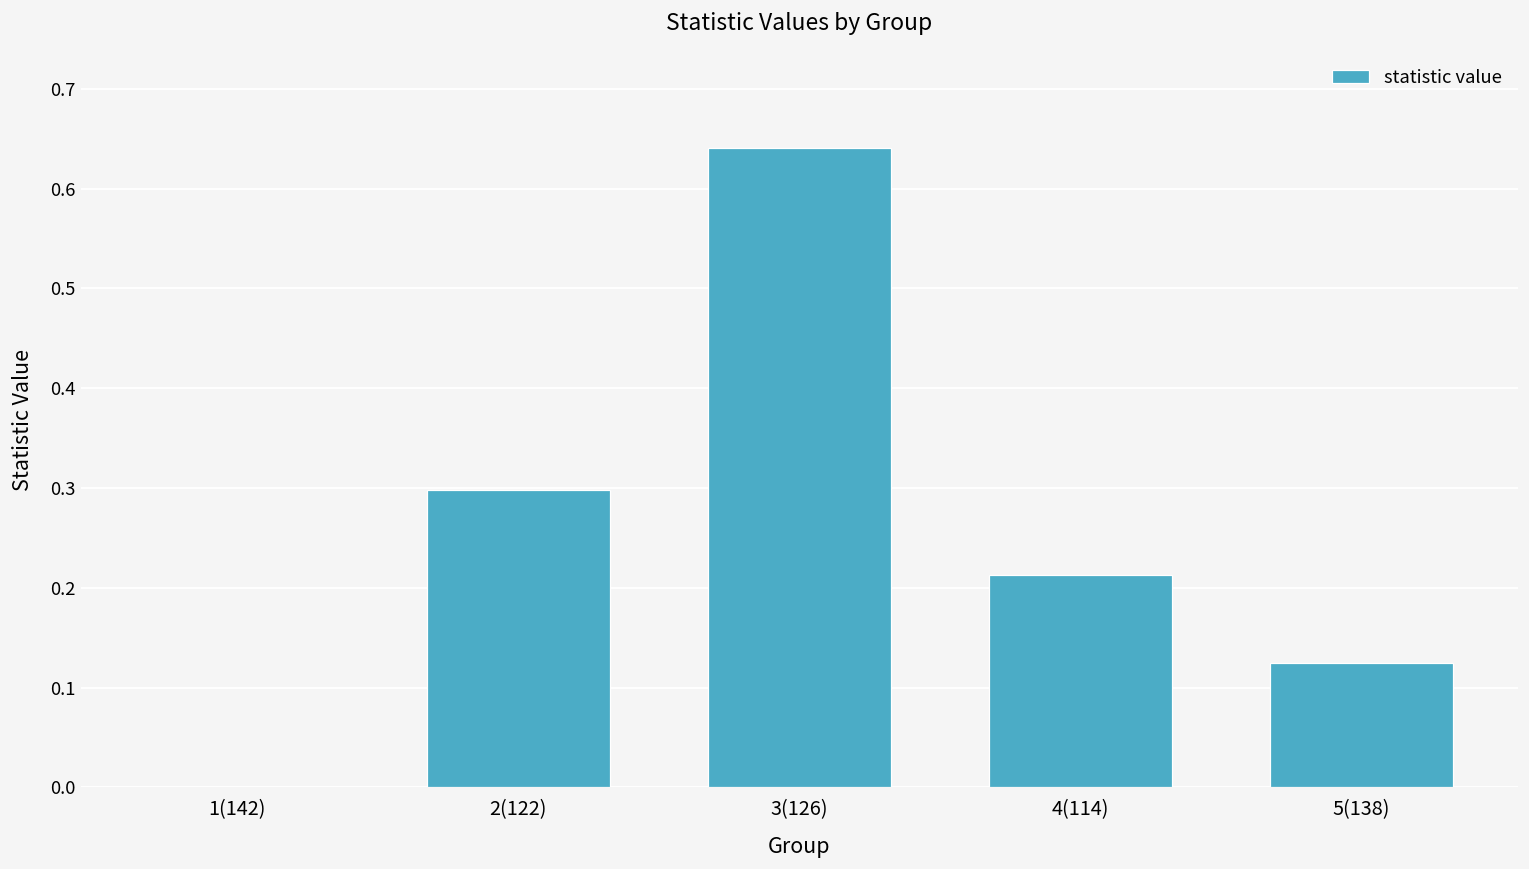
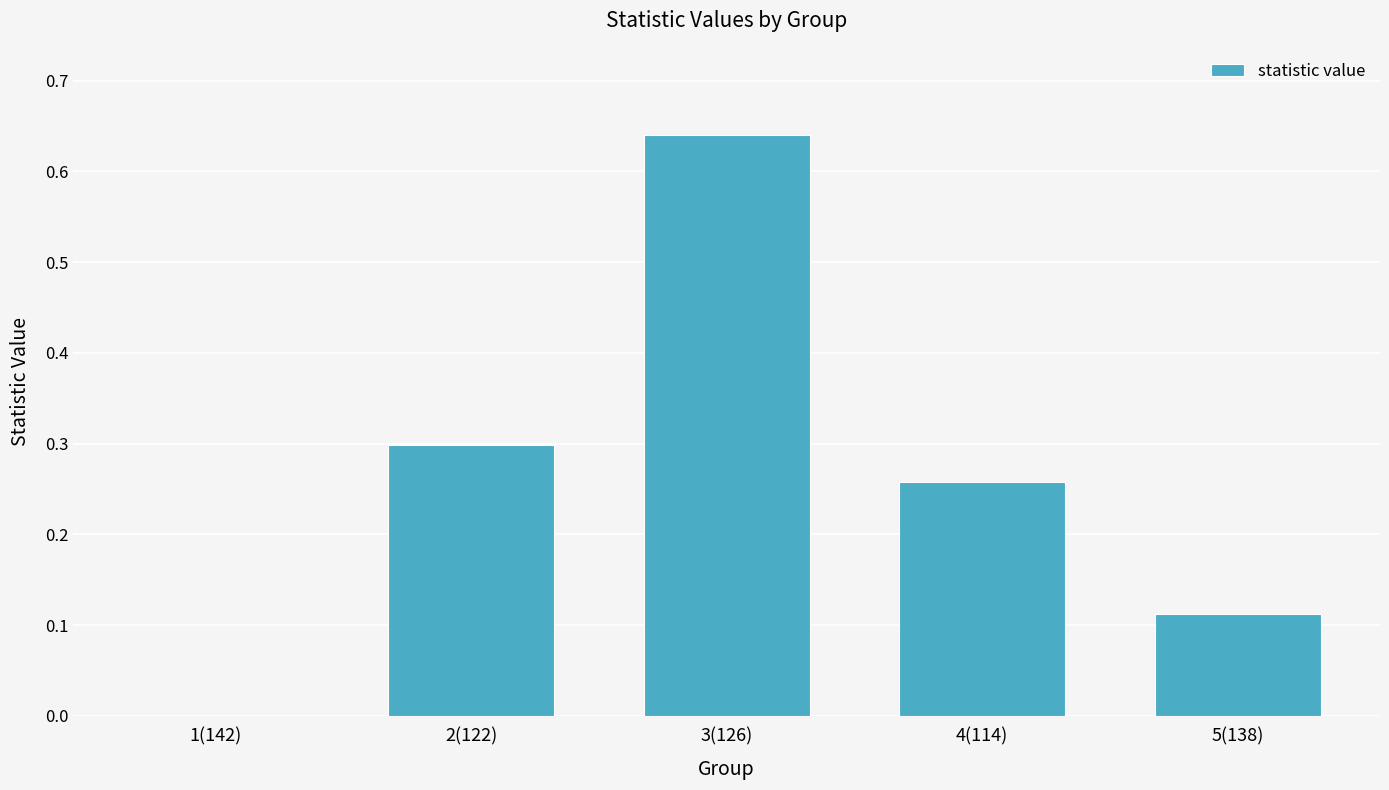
  {
    "1(142)": 0.00,
    "2(122)": 0.30,
    "3(126)": 0.64,
-   "4(114)": 0.21,
-   "5(138)": 0.12
+   "4(114)": 0.26,
+   "5(138)": 0.11
  }
